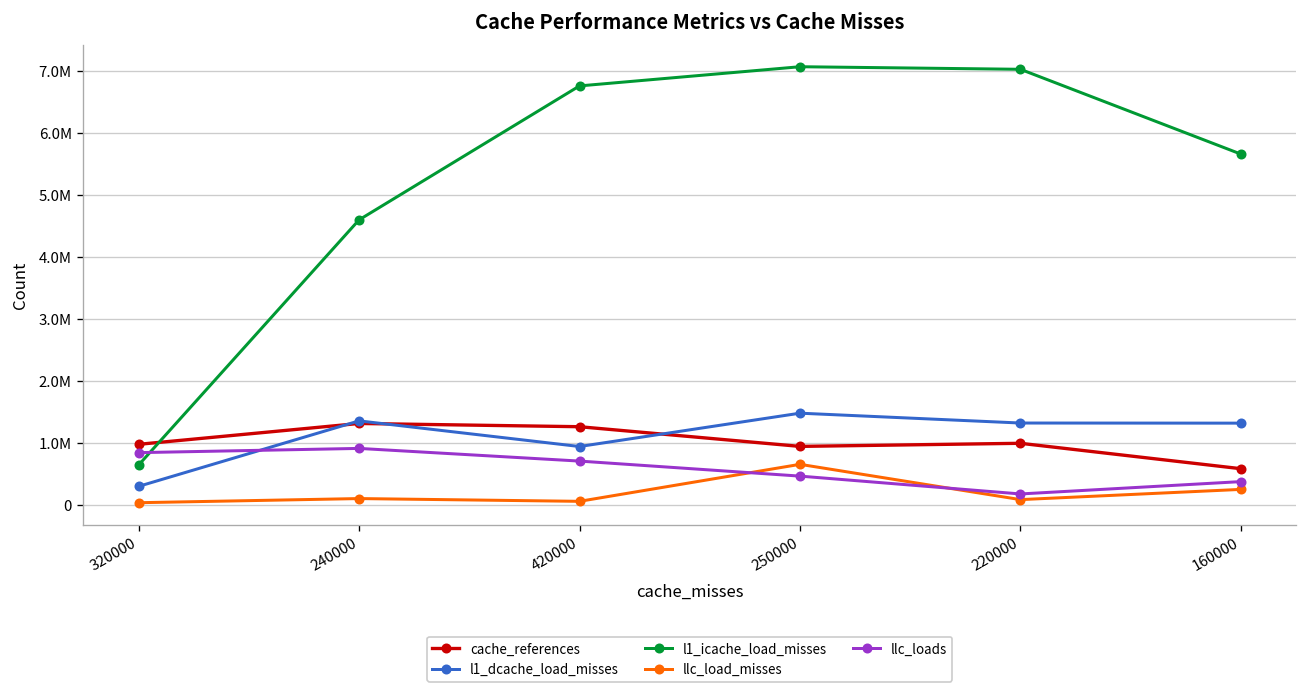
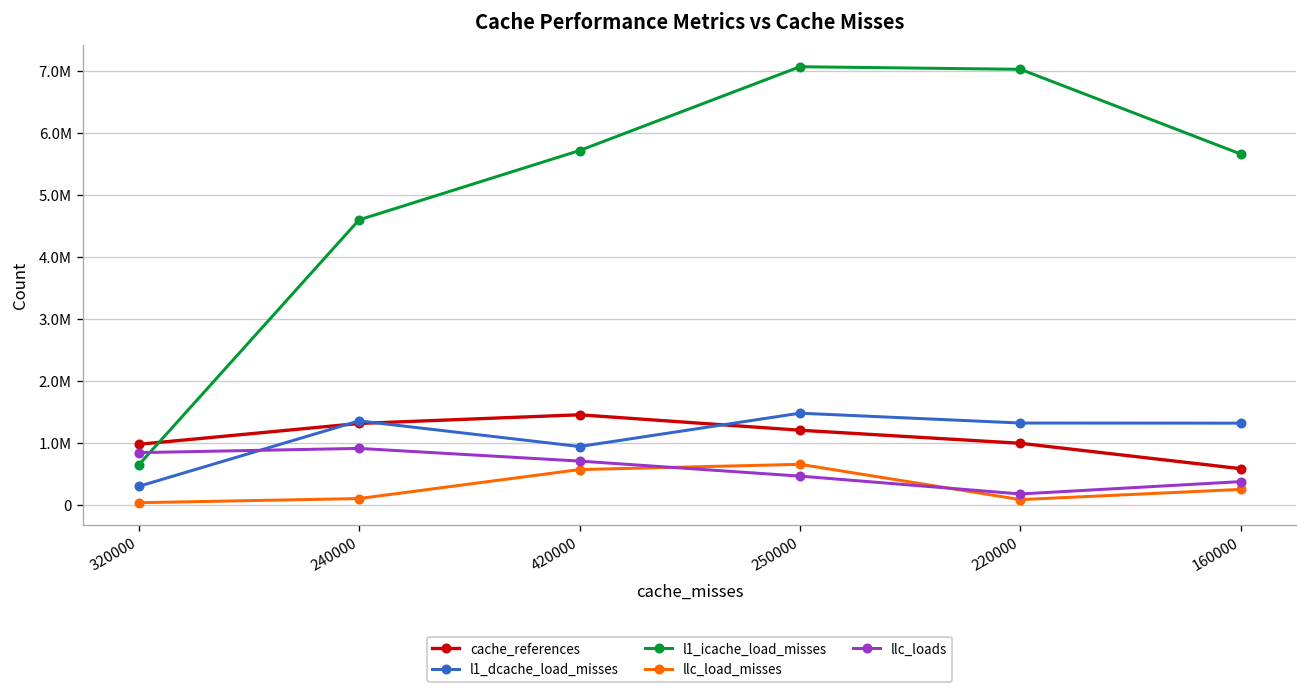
  {
    "cache_references": {
      "320000": 1000000,
-     "420000": 1300000,
-     "250000": 1000000,
+     "420000": 1500000,
+     "250000": 1200000,
      "220000": 1000000,
      "160000": 600000
    },
    "l1_dcache_load_misses": {
      "320000": 300000,
      "420000": 900000,
      "250000": 1500000,
      "220000": 1300000,
      "160000": 1300000
    },
    "l1_icache_load_misses": {
      "320000": 600000,
      "240000": 4600000,
-     "420000": 6800000,
+     "420000": 5700000,
      "250000": 7100000,
      "220000": 7000000,
      "160000": 5700000
    },
    "llc_load_misses": {
      "320000": 0,
      "240000": 100000,
-     "420000": 100000,
+     "420000": 600000,
      "250000": 700000,
      "220000": 100000,
      "160000": 300000
    },
    "llc_loads": {
      "320000": 800000,
      "240000": 900000,
      "420000": 700000,
      "250000": 500000,
      "220000": 200000,
      "160000": 400000
    }
  }
